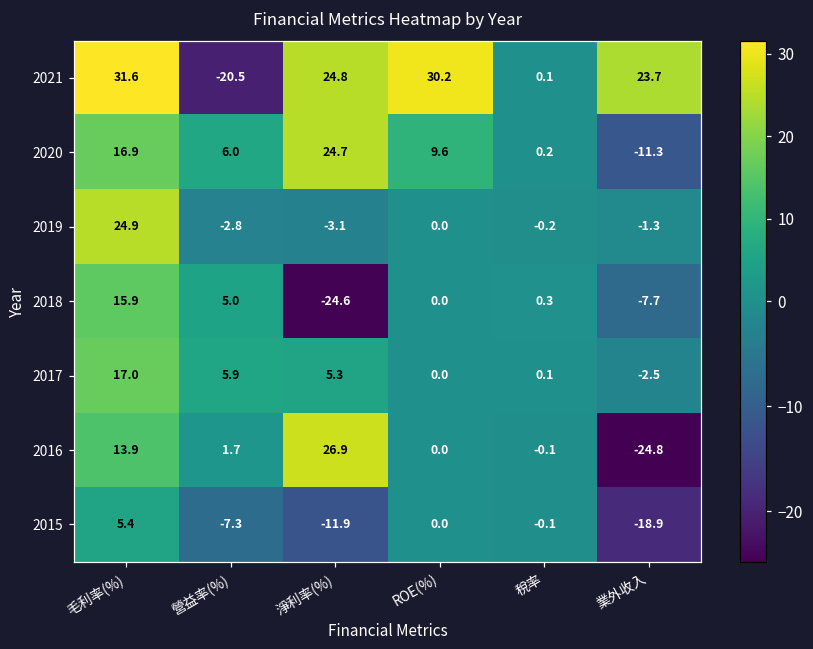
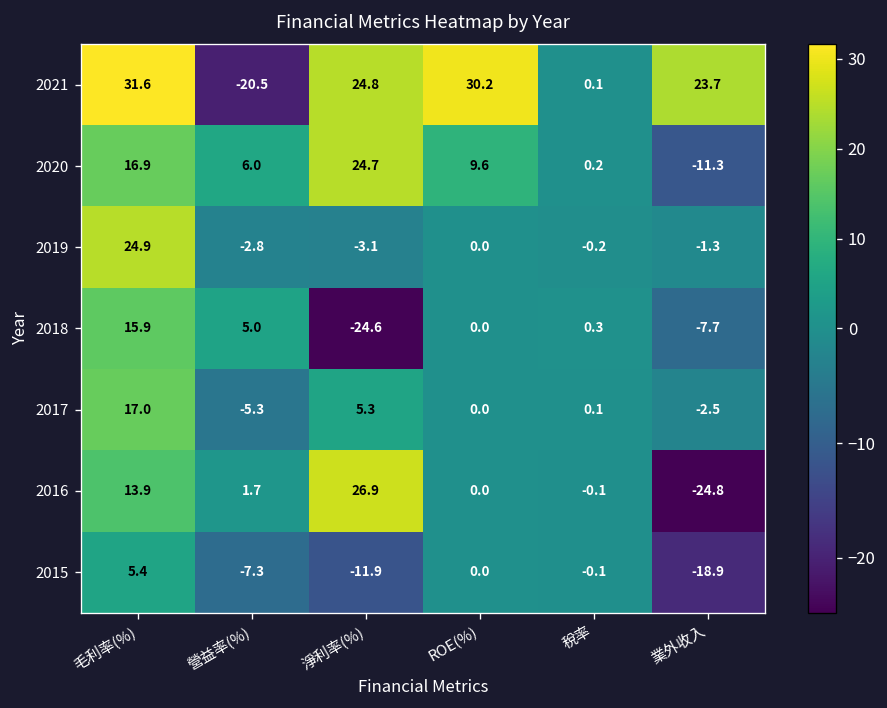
  {
    "2021": {
      "毛利率(%)": 31.6,
      "營益率(%)": -20.5,
      "淨利率(%)": 24.8,
      "ROE(%)": 30.2,
      "稅率": 0.1,
      "業外收入": 23.7
    },
    "2020": {
      "毛利率(%)": 16.9,
      "營益率(%)": 6.0,
      "淨利率(%)": 24.7,
      "ROE(%)": 9.6,
      "稅率": 0.2,
      "業外收入": -11.3
    },
    "2019": {
      "毛利率(%)": 24.9,
      "營益率(%)": -2.8,
      "淨利率(%)": -3.1,
      "ROE(%)": 0.0,
      "稅率": -0.2,
      "業外收入": -1.3
    },
    "2018": {
      "毛利率(%)": 15.9,
      "營益率(%)": 5.0,
      "淨利率(%)": -24.6,
      "ROE(%)": 0.0,
      "稅率": 0.3,
      "業外收入": -7.7
    },
    "2017": {
      "毛利率(%)": 17.0,
-     "營益率(%)": 5.9,
+     "營益率(%)": -5.3,
      "淨利率(%)": 5.3,
      "ROE(%)": 0.0,
      "稅率": 0.1,
      "業外收入": -2.5
    },
    "2016": {
      "毛利率(%)": 13.9,
      "營益率(%)": 1.7,
      "淨利率(%)": 26.9,
      "ROE(%)": 0.0,
      "稅率": -0.1,
      "業外收入": -24.8
    },
    "2015": {
      "毛利率(%)": 5.4,
      "營益率(%)": -7.3,
      "淨利率(%)": -11.9,
      "ROE(%)": 0.0,
      "稅率": -0.1,
      "業外收入": -18.9
    }
  }
